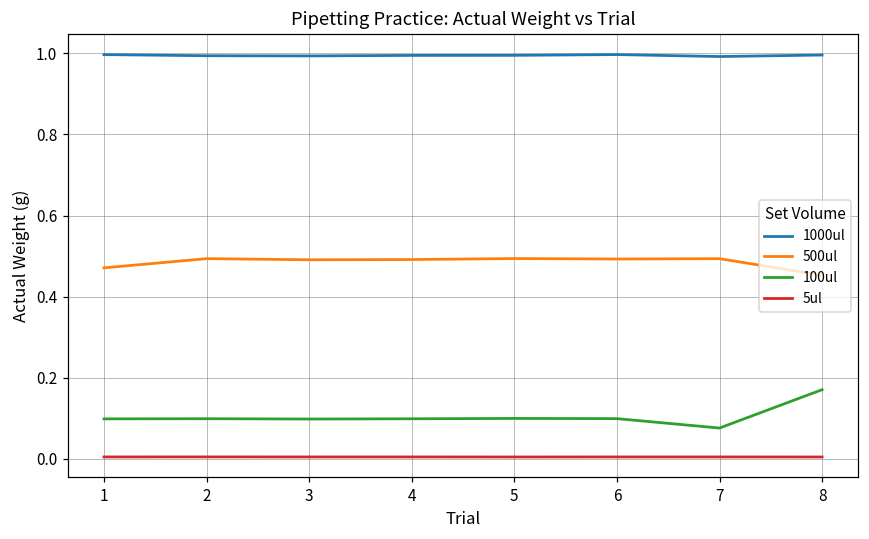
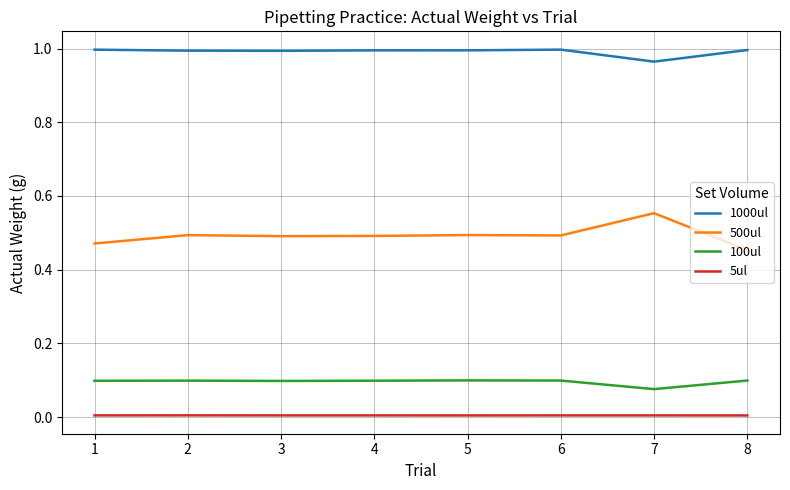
  {
    "1000ul": {
      "1": 1.00,
      "2": 0.99,
      "3": 0.99,
      "4": 1.00,
      "5": 1.00,
      "6": 1.00,
-     "7": 0.99,
+     "7": 0.96,
      "8": 1.00
    },
    "500ul": {
      "1": 0.47,
      "2": 0.49,
      "3": 0.49,
      "4": 0.49,
      "5": 0.49,
      "6": 0.49,
-     "7": 0.49
+     "7": 0.55
    },
    "100ul": {
      "1": 0.10,
      "2": 0.10,
      "3": 0.10,
      "4": 0.10,
      "5": 0.10,
      "6": 0.10,
      "7": 0.08,
-     "8": 0.17
+     "8": 0.10
    },
    "5ul": {
      "1": 0.00,
      "2": 0.00,
      "3": 0.00,
      "4": 0.00,
      "5": 0.00,
      "6": 0.00,
      "7": 0.00,
      "8": 0.00
    }
  }
